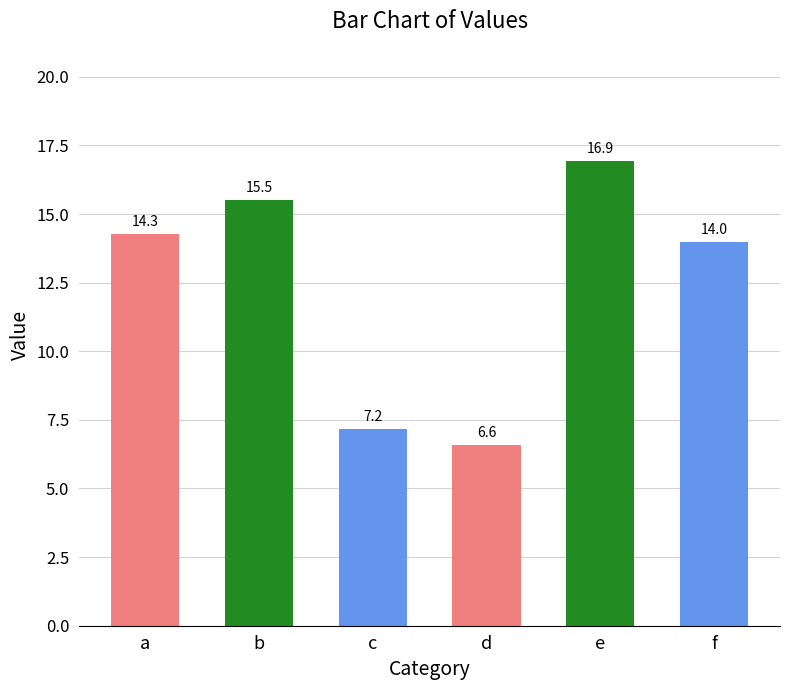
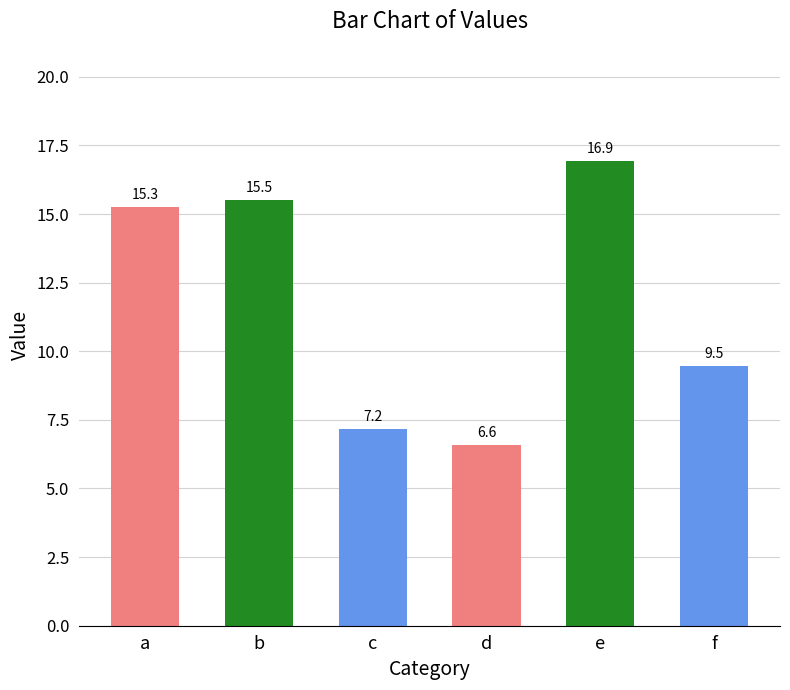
  {
-   "a": 14.3,
+   "a": 15.3,
    "b": 15.5,
    "c": 7.2,
    "d": 6.6,
    "e": 16.9,
-   "f": 14.0
+   "f": 9.5
  }
